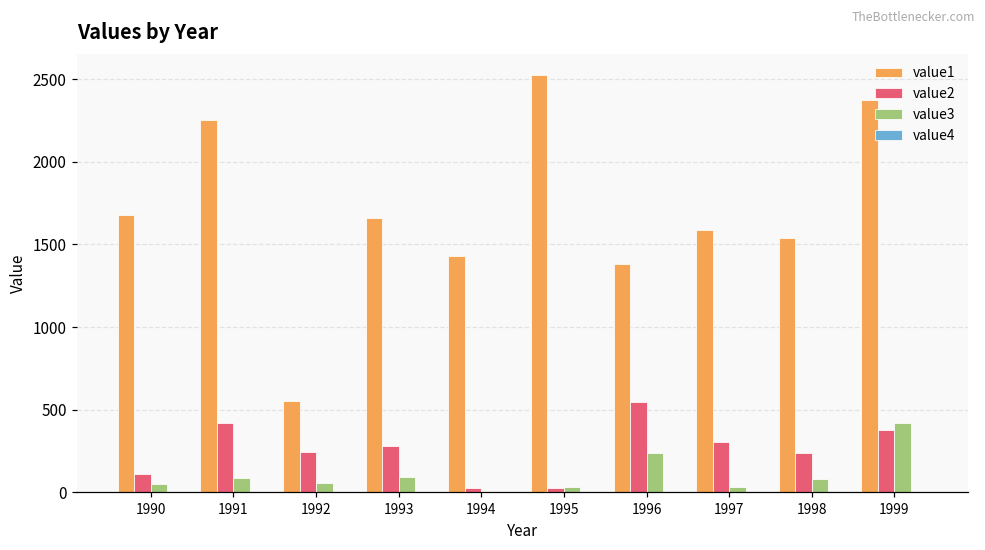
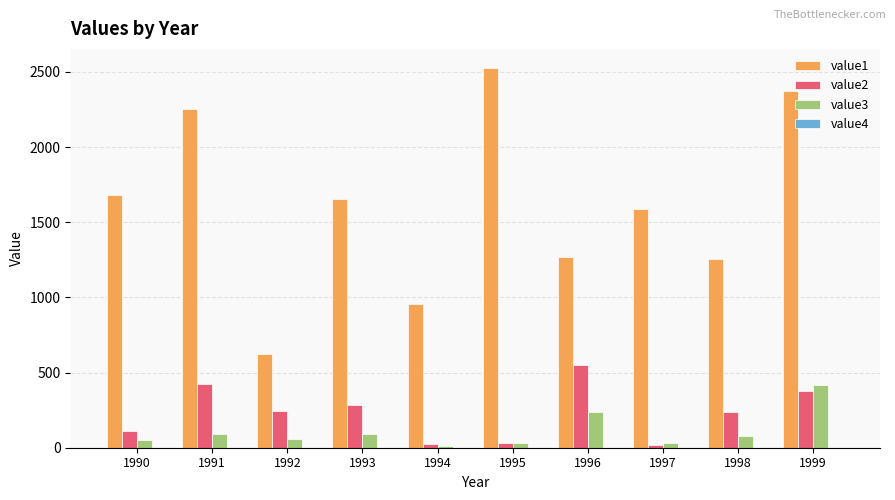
  {
    "value1": {
      "1990": 1680,
      "1991": 2260,
-     "1992": 560,
+     "1992": 620,
      "1993": 1660,
-     "1994": 1430,
+     "1994": 950,
      "1995": 2530,
-     "1996": 1380,
+     "1996": 1270,
      "1997": 1590,
-     "1998": 1540,
+     "1998": 1260,
      "1999": 2370
    },
    "value2": {
      "1990": 110,
      "1991": 420,
      "1992": 250,
      "1993": 280,
      "1994": 30,
      "1995": 30,
      "1996": 550,
-     "1997": 310,
+     "1997": 20,
      "1998": 240,
      "1999": 380
    },
    "value3": {
      "1990": 50,
      "1991": 90,
      "1992": 60,
      "1993": 90,
      "1995": 30,
      "1996": 240,
      "1997": 30,
      "1998": 80,
      "1999": 420
    },
    "value4": {
      "1990": 0,
      "1991": 0,
      "1992": 0,
      "1993": 0,
      "1994": 0,
      "1995": 0,
      "1996": 0,
      "1997": 0,
      "1998": 0,
      "1999": 0
    }
  }
